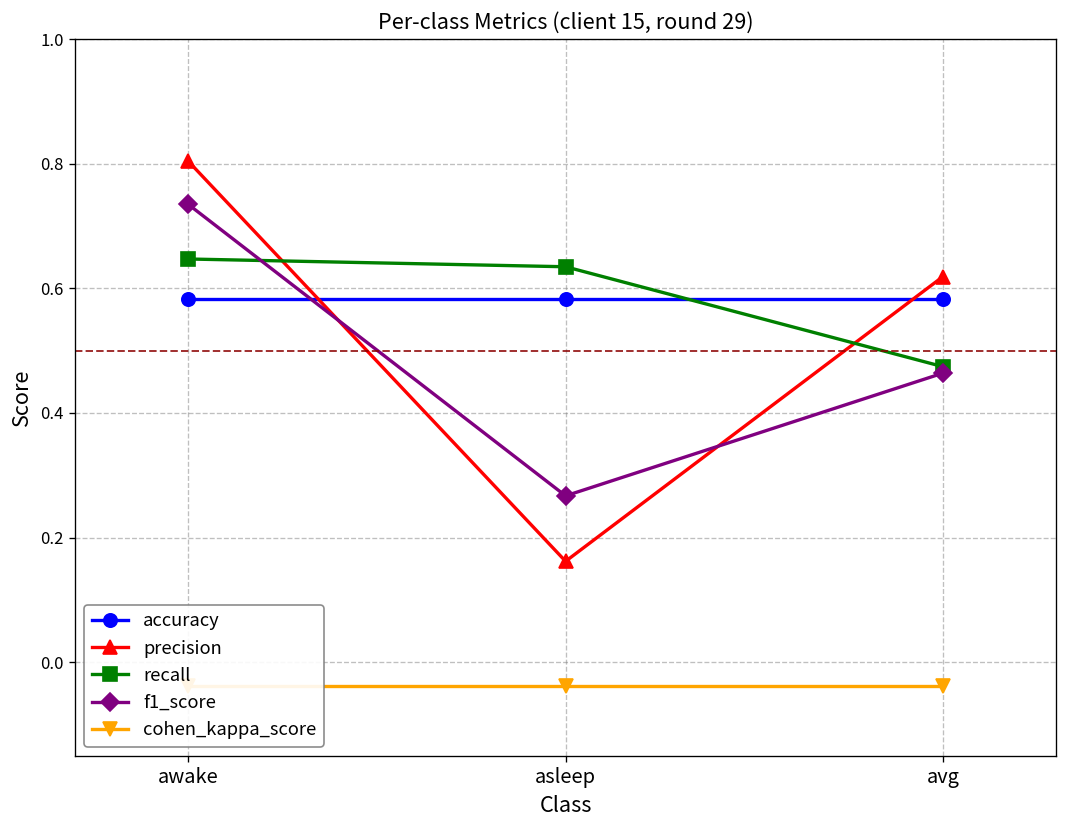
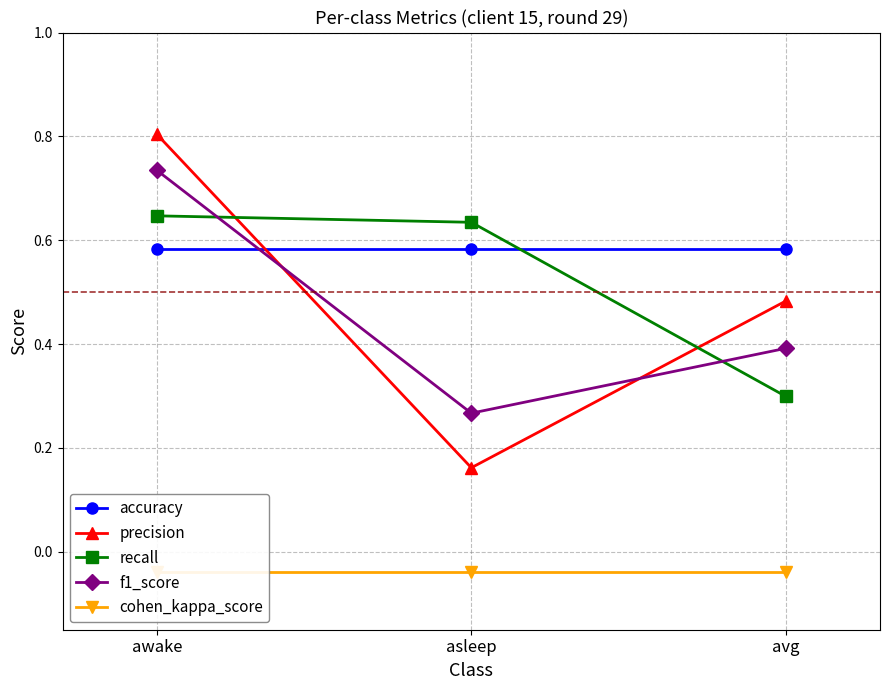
  {
    "accuracy": {
      "awake": 0.58,
      "asleep": 0.58,
      "avg": 0.58
    },
    "precision": {
      "awake": 0.80,
      "asleep": 0.16,
-     "avg": 0.62
+     "avg": 0.48
    },
    "recall": {
      "awake": 0.65,
      "asleep": 0.63,
-     "avg": 0.47
+     "avg": 0.30
    },
    "f1_score": {
      "awake": 0.73,
      "asleep": 0.27,
-     "avg": 0.46
+     "avg": 0.39
    },
    "cohen_kappa_score": {
      "asleep": -0.04,
      "avg": -0.04
    }
  }
